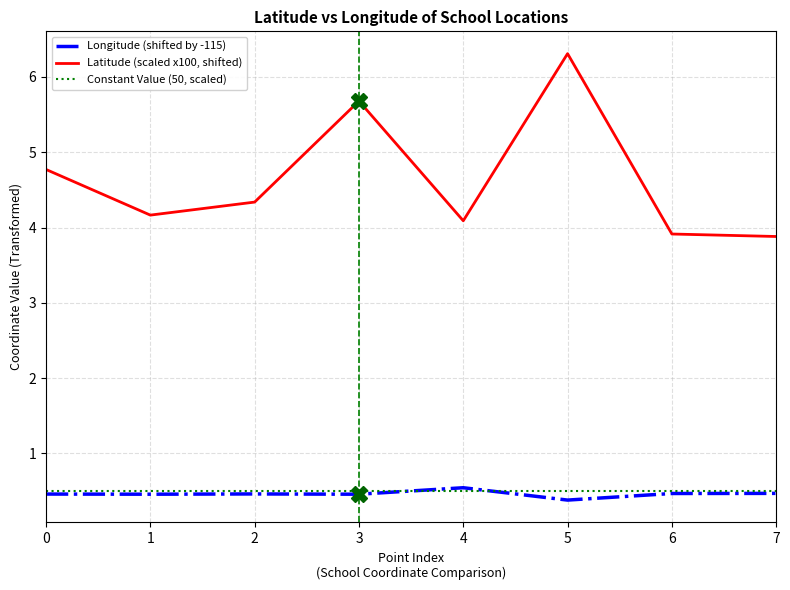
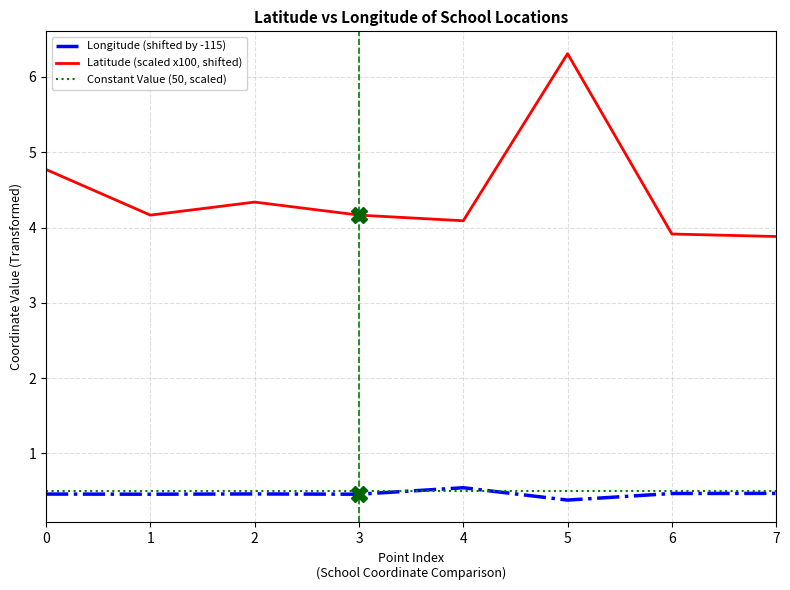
  {
    "Longitude (shifted by -115)": {
      "0": 0.5,
      "1": 0.5,
      "2": 0.5,
      "4": 0.5,
      "5": 0.4
    },
    "Latitude (scaled x100, shifted)": {
      "0": 4.8,
      "1": 4.2,
      "2": 4.3,
-     "3": 5.7,
+     "3": 4.2,
      "4": 4.1,
      "5": 6.3,
      "6": 3.9,
      "7": 3.9
    }
  }
